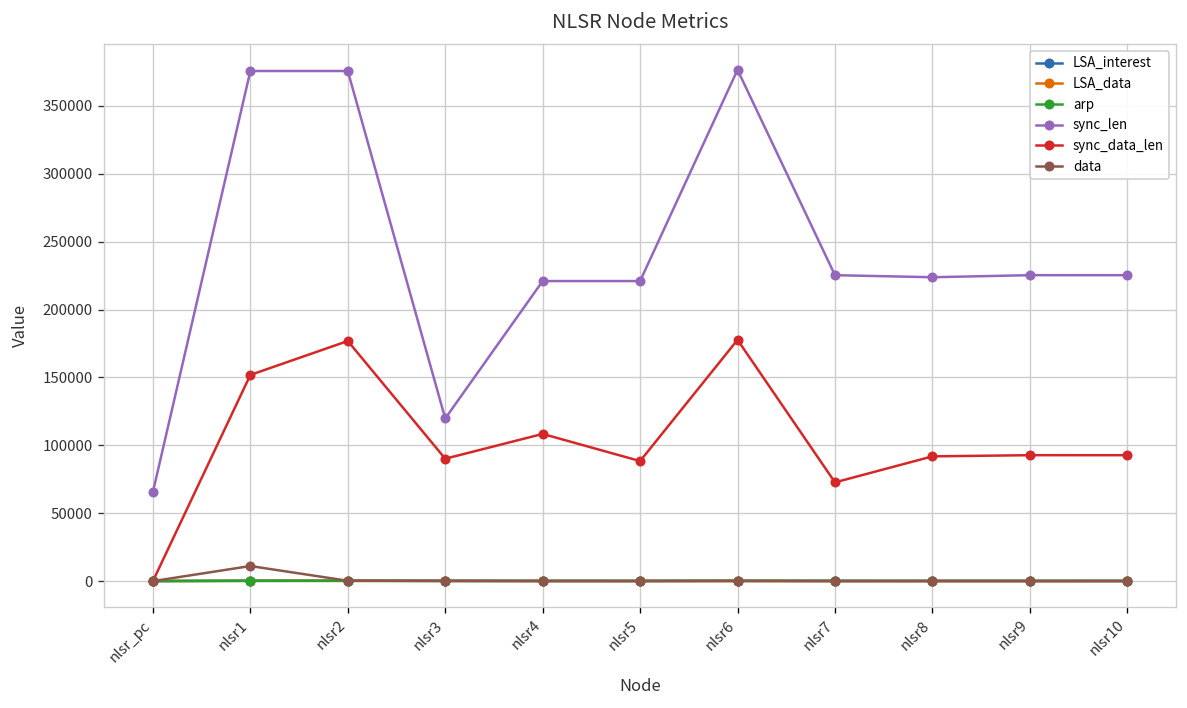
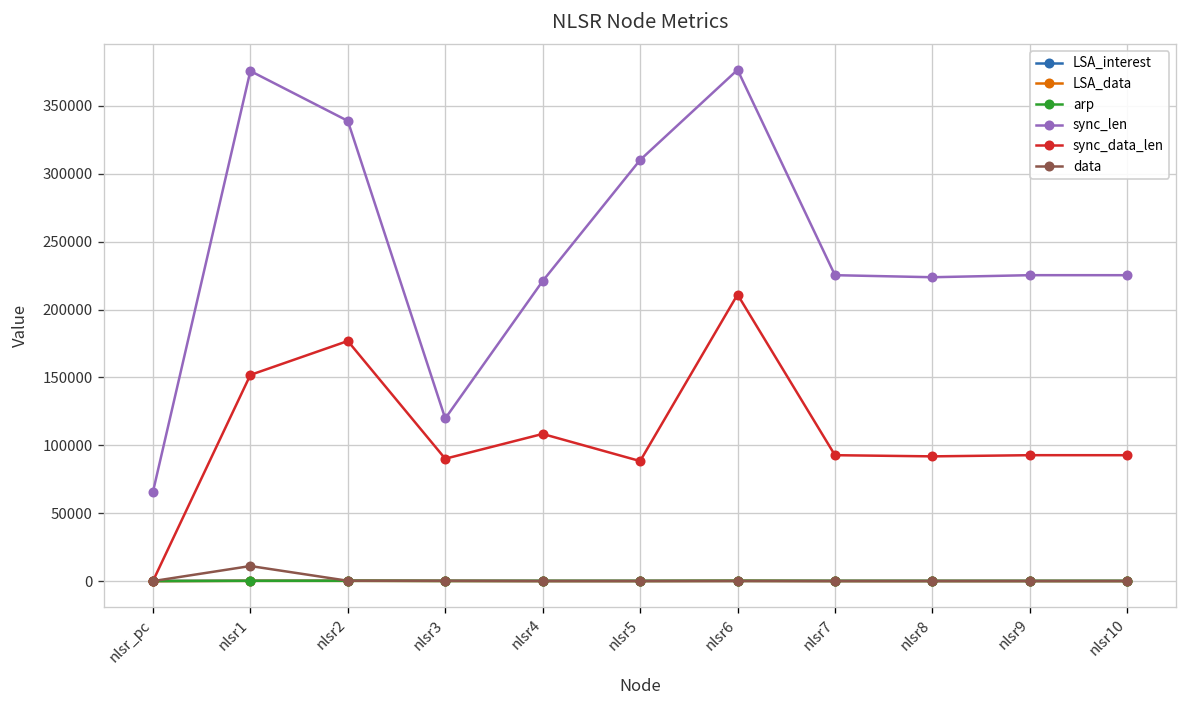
  {
    "arp": {
      "nlsr1": 0
    },
    "sync_len": {
      "nlsr_pc": 66000,
      "nlsr1": 376000,
-     "nlsr2": 376000,
+     "nlsr2": 339000,
      "nlsr3": 120000,
      "nlsr4": 221000,
-     "nlsr5": 221000,
+     "nlsr5": 310000,
      "nlsr6": 377000,
      "nlsr7": 225000,
      "nlsr8": 224000,
      "nlsr9": 225000,
      "nlsr10": 225000
    },
    "sync_data_len": {
      "nlsr1": 152000,
      "nlsr2": 177000,
      "nlsr3": 90000,
      "nlsr4": 108000,
      "nlsr5": 88000,
-     "nlsr6": 178000,
-     "nlsr7": 73000,
+     "nlsr6": 211000,
+     "nlsr7": 93000,
      "nlsr8": 92000,
      "nlsr9": 93000,
      "nlsr10": 93000
    },
    "data": {
      "nlsr1": 11000
    }
  }
